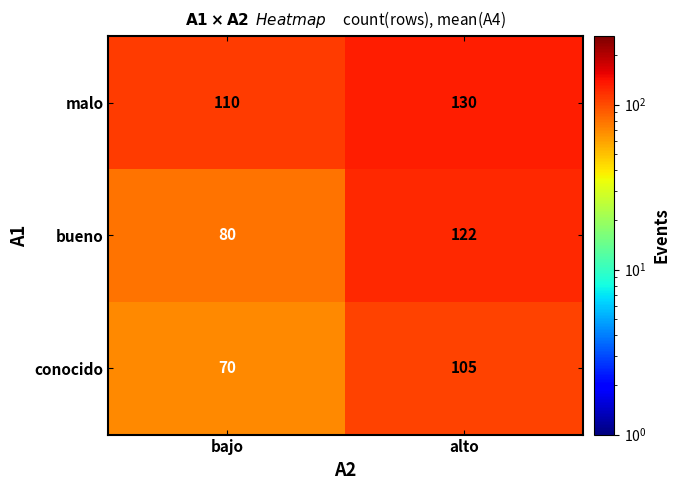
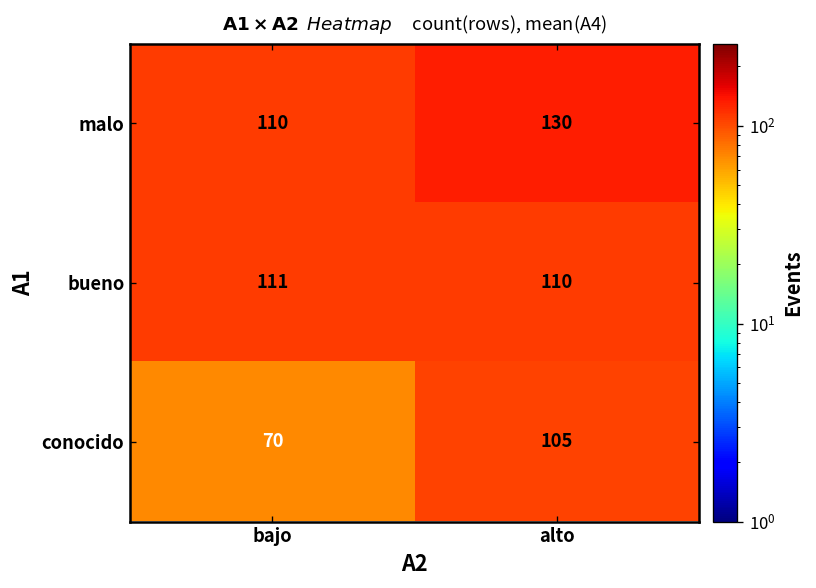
  {
    "malo": {
      "bajo": 110,
      "alto": 130
    },
    "bueno": {
-     "bajo": 80,
-     "alto": 122
+     "bajo": 111,
+     "alto": 110
    },
    "conocido": {
      "bajo": 70,
      "alto": 105
    }
  }
